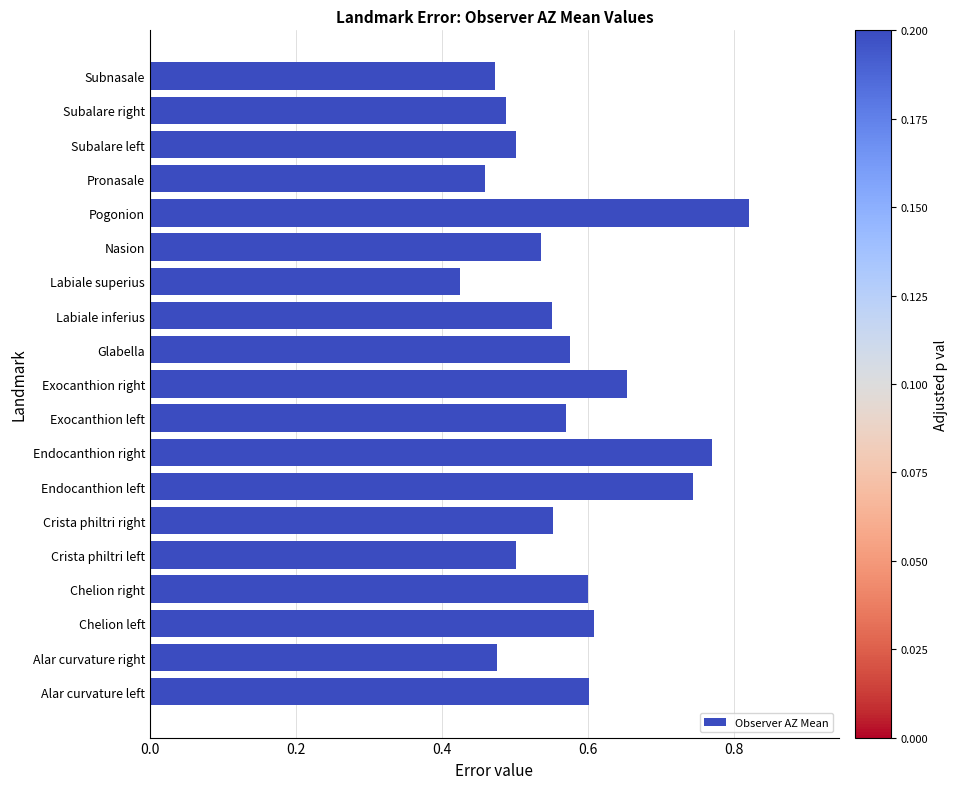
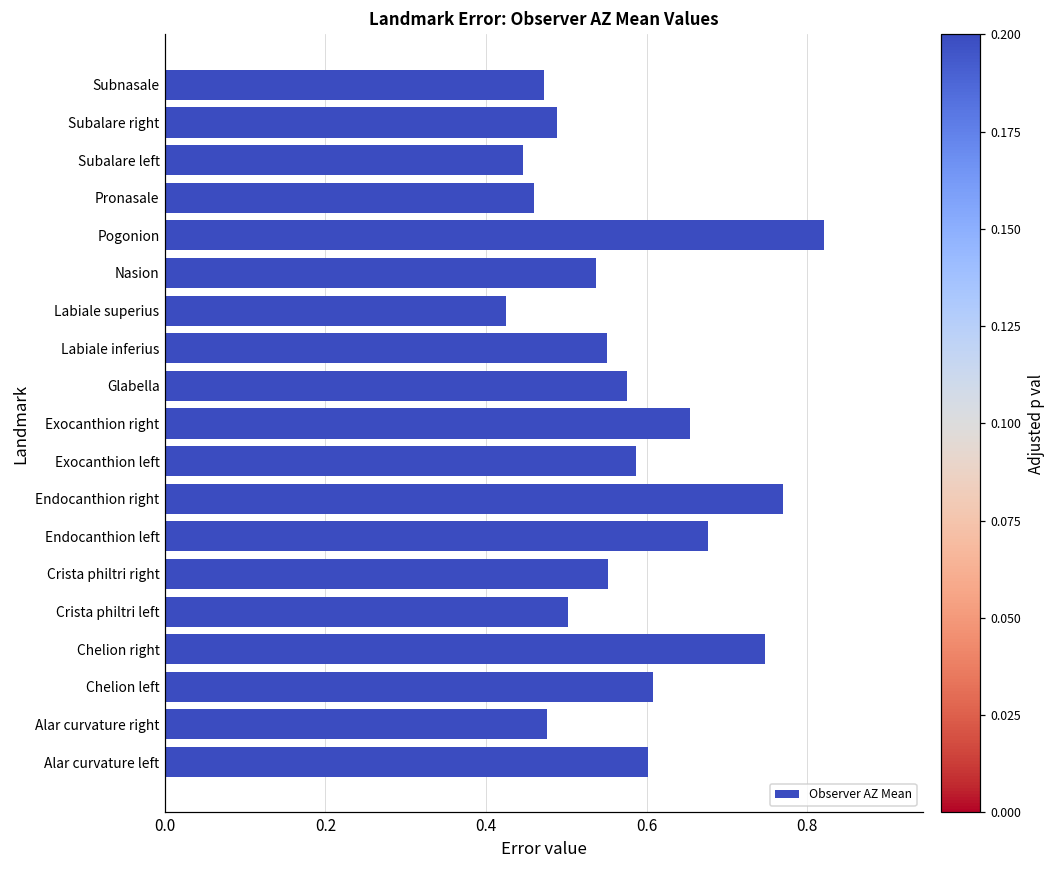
  {
    "Subnasale": 0.47,
    "Subalare right": 0.49,
-   "Subalare left": 0.50,
+   "Subalare left": 0.45,
    "Pronasale": 0.46,
    "Pogonion": 0.82,
    "Nasion": 0.54,
    "Labiale superius": 0.43,
    "Labiale inferius": 0.55,
    "Glabella": 0.58,
    "Exocanthion right": 0.65,
-   "Exocanthion left": 0.57,
+   "Exocanthion left": 0.59,
    "Endocanthion right": 0.77,
-   "Endocanthion left": 0.74,
+   "Endocanthion left": 0.68,
    "Crista philtri right": 0.55,
    "Crista philtri left": 0.50,
-   "Chelion right": 0.60,
+   "Chelion right": 0.75,
    "Chelion left": 0.61,
    "Alar curvature right": 0.48,
    "Alar curvature left": 0.60
  }
